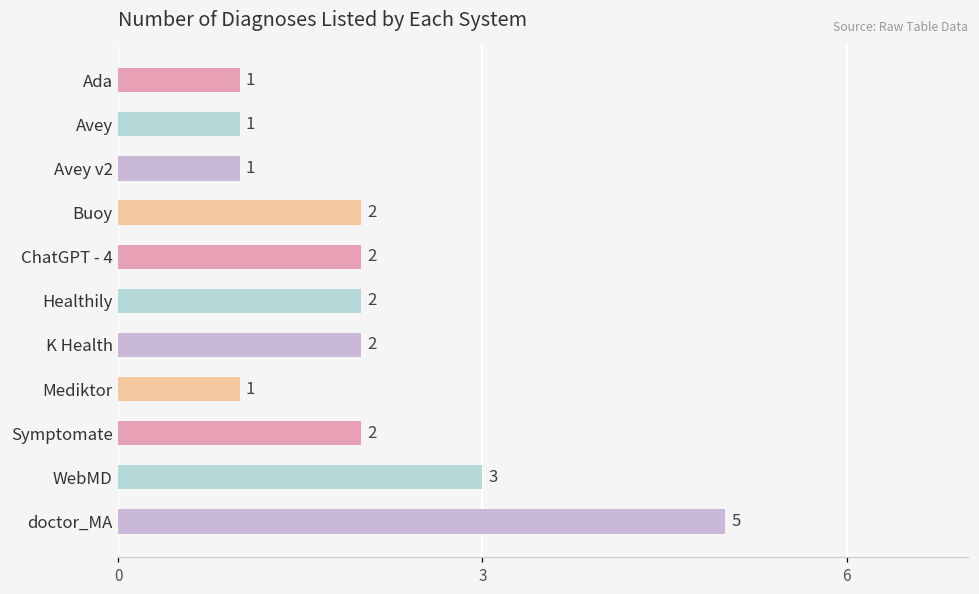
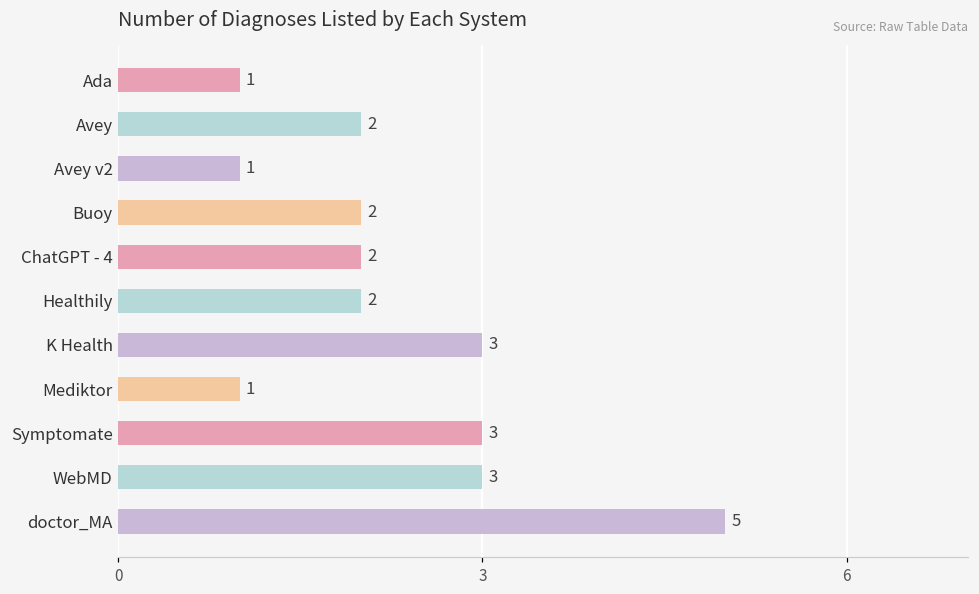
  {
    "Ada": 1,
-   "Avey": 1,
+   "Avey": 2,
    "Avey v2": 1,
    "Buoy": 2,
    "ChatGPT - 4": 2,
    "Healthily": 2,
-   "K Health": 2,
+   "K Health": 3,
    "Mediktor": 1,
-   "Symptomate": 2,
+   "Symptomate": 3,
    "WebMD": 3,
    "doctor_MA": 5
  }
